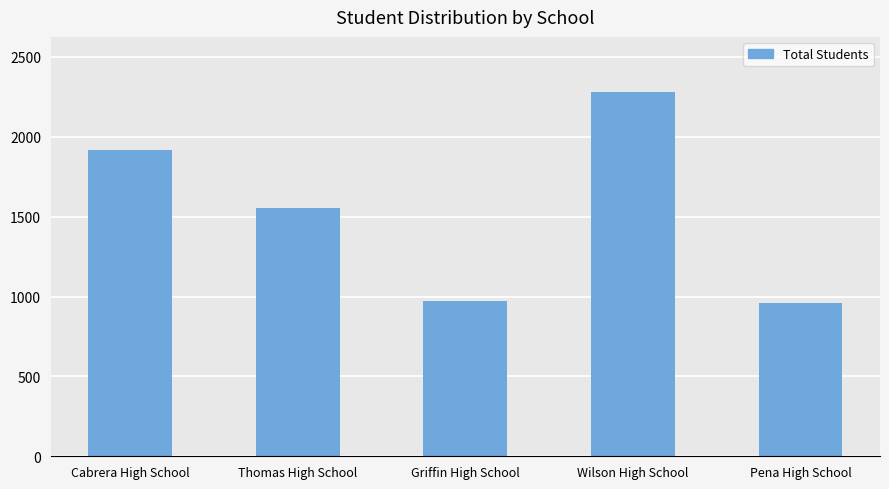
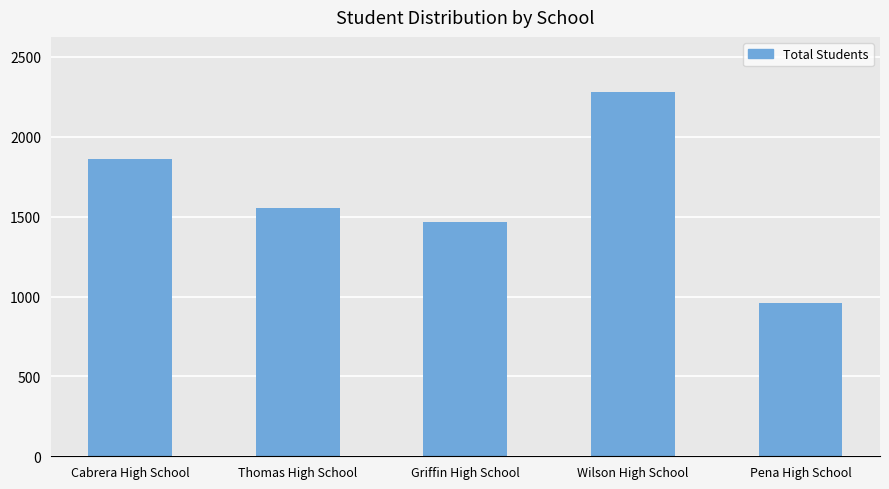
  {
-   "Cabrera High School": 1920,
+   "Cabrera High School": 1860,
    "Thomas High School": 1550,
-   "Griffin High School": 970,
+   "Griffin High School": 1470,
    "Wilson High School": 2280,
    "Pena High School": 960
  }
